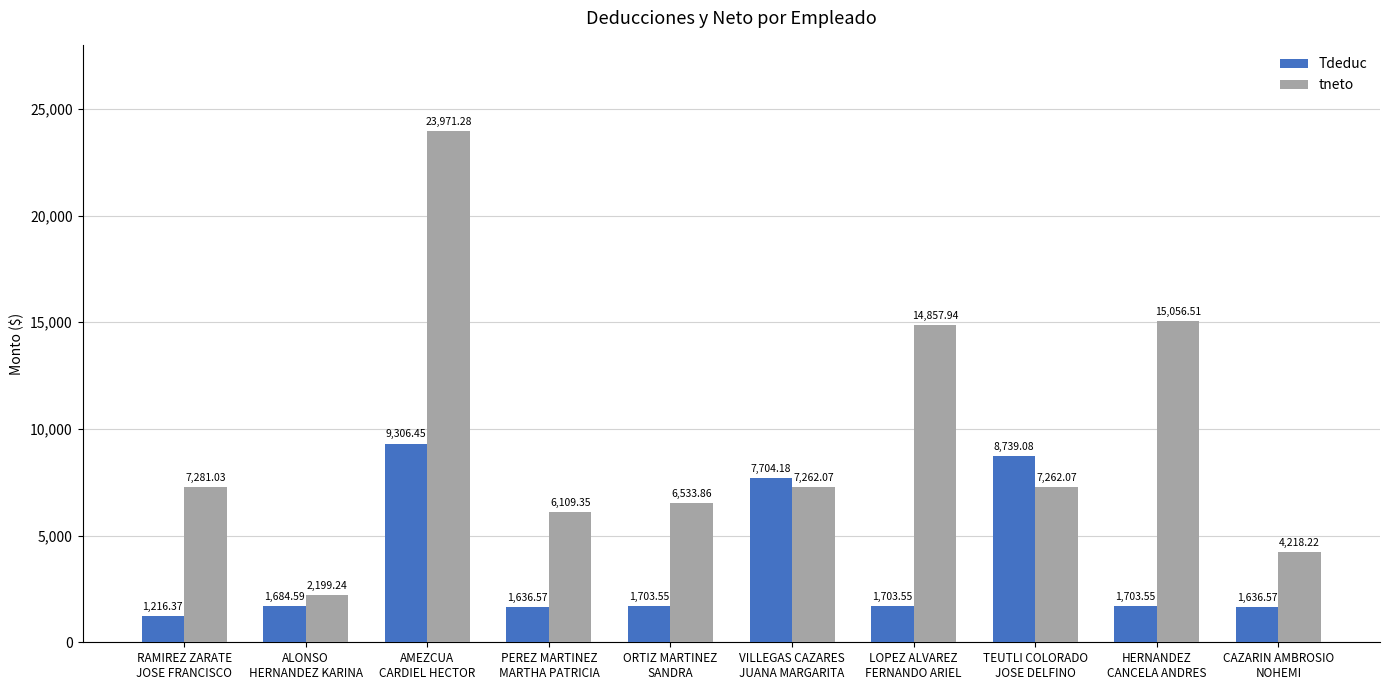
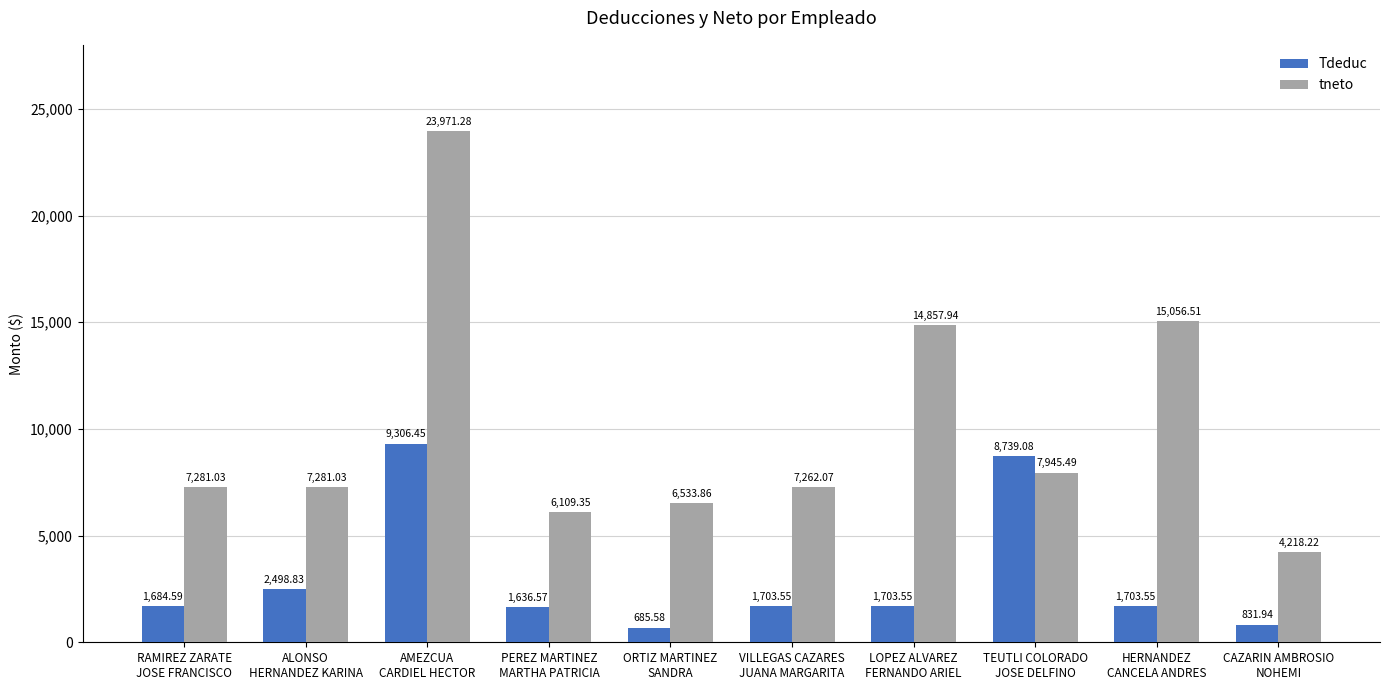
  {
    "Tdeduc": {
-     "RAMIREZ ZARATE JOSE FRANCISCO": "1,216.37",
-     "ALONSO HERNANDEZ KARINA": "1,684.59",
+     "RAMIREZ ZARATE JOSE FRANCISCO": "1,684.59",
+     "ALONSO HERNANDEZ KARINA": "2,498.83",
      "AMEZCUA CARDIEL HECTOR": "9,306.45",
      "PEREZ MARTINEZ MARTHA PATRICIA": "1,636.57",
-     "ORTIZ MARTINEZ SANDRA": "1,703.55",
-     "VILLEGAS CAZARES JUANA MARGARITA": "7,704.18",
+     "ORTIZ MARTINEZ SANDRA": "685.58",
+     "VILLEGAS CAZARES JUANA MARGARITA": "1,703.55",
      "LOPEZ ALVAREZ FERNANDO ARIEL": "1,703.55",
      "TEUTLI COLORADO JOSE DELFINO": "8,739.08",
      "HERNANDEZ CANCELA ANDRES": "1,703.55",
-     "CAZARIN AMBROSIO NOHEMI": "1,636.57"
+     "CAZARIN AMBROSIO NOHEMI": "831.94"
    },
    "tneto": {
      "RAMIREZ ZARATE JOSE FRANCISCO": "7,281.03",
-     "ALONSO HERNANDEZ KARINA": "2,199.24",
+     "ALONSO HERNANDEZ KARINA": "7,281.03",
      "AMEZCUA CARDIEL HECTOR": "23,971.28",
      "PEREZ MARTINEZ MARTHA PATRICIA": "6,109.35",
      "ORTIZ MARTINEZ SANDRA": "6,533.86",
      "VILLEGAS CAZARES JUANA MARGARITA": "7,262.07",
      "LOPEZ ALVAREZ FERNANDO ARIEL": "14,857.94",
-     "TEUTLI COLORADO JOSE DELFINO": "7,262.07",
+     "TEUTLI COLORADO JOSE DELFINO": "7,945.49",
      "HERNANDEZ CANCELA ANDRES": "15,056.51",
      "CAZARIN AMBROSIO NOHEMI": "4,218.22"
    }
  }
